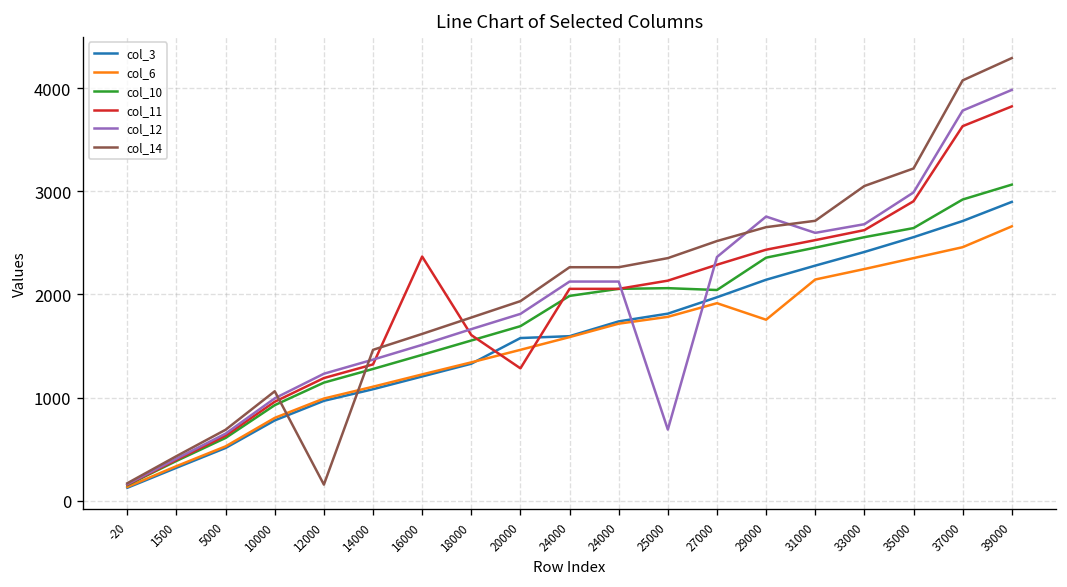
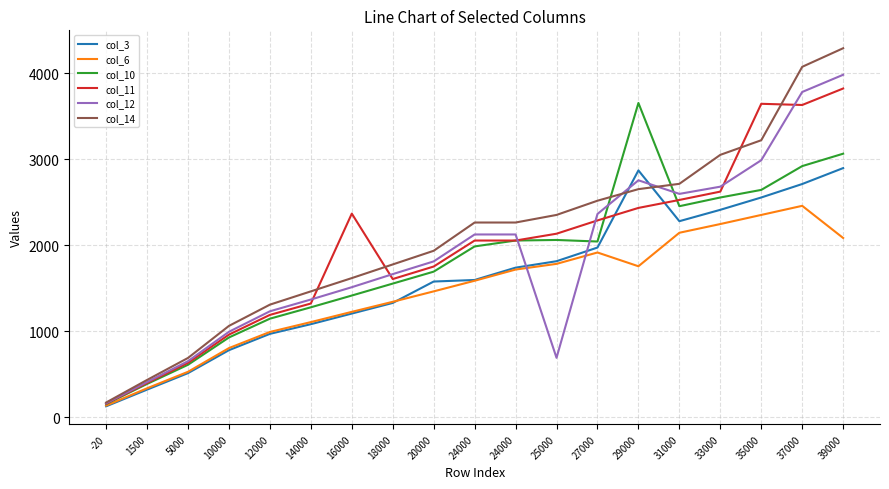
  {
    "col_3": {
      "20000": 1600,
      "25000": 1800,
      "27000": 2000,
-     "29000": 2100,
+     "29000": 2900,
      "31000": 2300,
      "33000": 2400,
      "35000": 2600,
      "37000": 2700,
      "39000": 2900
    },
    "col_6": {
      "20000": 1500,
      "25000": 1800,
      "27000": 1900,
      "29000": 1800,
      "31000": 2100,
      "33000": 2200,
      "35000": 2400,
      "37000": 2500,
-     "39000": 2700
+     "39000": 2100
    },
    "col_10": {
      "10000": 900,
      "12000": 1100,
      "14000": 1300,
      "16000": 1400,
      "18000": 1600,
      "20000": 1700,
      "25000": 2100,
      "27000": 2000,
-     "29000": 2400,
+     "29000": 3700,
      "31000": 2500,
      "33000": 2600,
      "35000": 2600,
      "37000": 2900,
      "39000": 3100
    },
    "col_11": {
      "10000": 1000,
      "12000": 1200,
      "14000": 1300,
      "16000": 2400,
      "18000": 1600,
-     "20000": 1300,
+     "20000": 1800,
      "25000": 2100,
      "27000": 2300,
      "29000": 2400,
      "31000": 2500,
      "33000": 2600,
-     "35000": 2900,
+     "35000": 3600,
      "37000": 3600,
      "39000": 3800
    },
    "col_12": {
      "10000": 1000,
      "12000": 1200,
      "14000": 1400,
      "16000": 1500,
      "18000": 1700,
      "20000": 1800,
      "25000": 700,
      "27000": 2400,
      "29000": 2800,
      "31000": 2600,
      "33000": 2700,
      "35000": 3000,
      "37000": 3800,
      "39000": 4000
    },
    "col_14": {
      "5000": 700,
      "10000": 1100,
-     "12000": 200,
+     "12000": 1300,
      "14000": 1500,
      "16000": 1600,
      "18000": 1800,
      "20000": 1900,
      "25000": 2400,
      "27000": 2500,
      "29000": 2700,
      "31000": 2700,
      "33000": 3100,
      "35000": 3200,
      "37000": 4100,
      "39000": 4300
    }
  }
